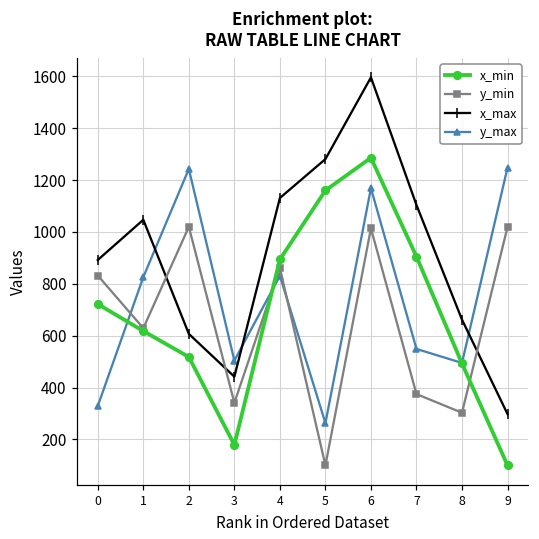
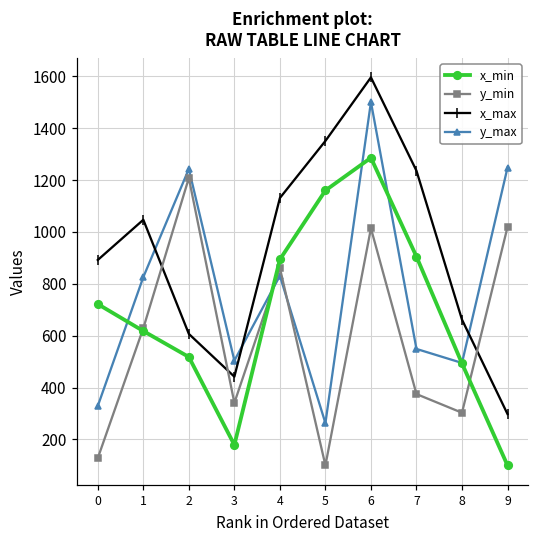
  {
    "x_min": {
      "0": 720,
      "2": 520,
      "3": 180,
      "4": 890,
      "5": 1160,
      "6": 1290,
      "7": 910,
      "9": 100
    },
    "y_min": {
-     "0": 830,
-     "2": 1020,
+     "0": 130,
+     "2": 1210,
      "3": 340,
      "4": 860,
      "5": 100,
      "6": 1010,
      "7": 380,
      "8": 300,
      "9": 1020
    },
    "x_max": {
      "0": 890,
      "1": 1050,
      "2": 610,
      "3": 440,
      "4": 1130,
-     "5": 1280,
+     "5": 1350,
      "6": 1600,
-     "7": 1100,
+     "7": 1240,
      "8": 660,
      "9": 300
    },
    "y_max": {
      "0": 330,
      "1": 830,
      "2": 1240,
      "3": 500,
      "4": 830,
      "5": 260,
-     "6": 1170,
+     "6": 1500,
      "7": 550,
      "9": 1250
    }
  }
